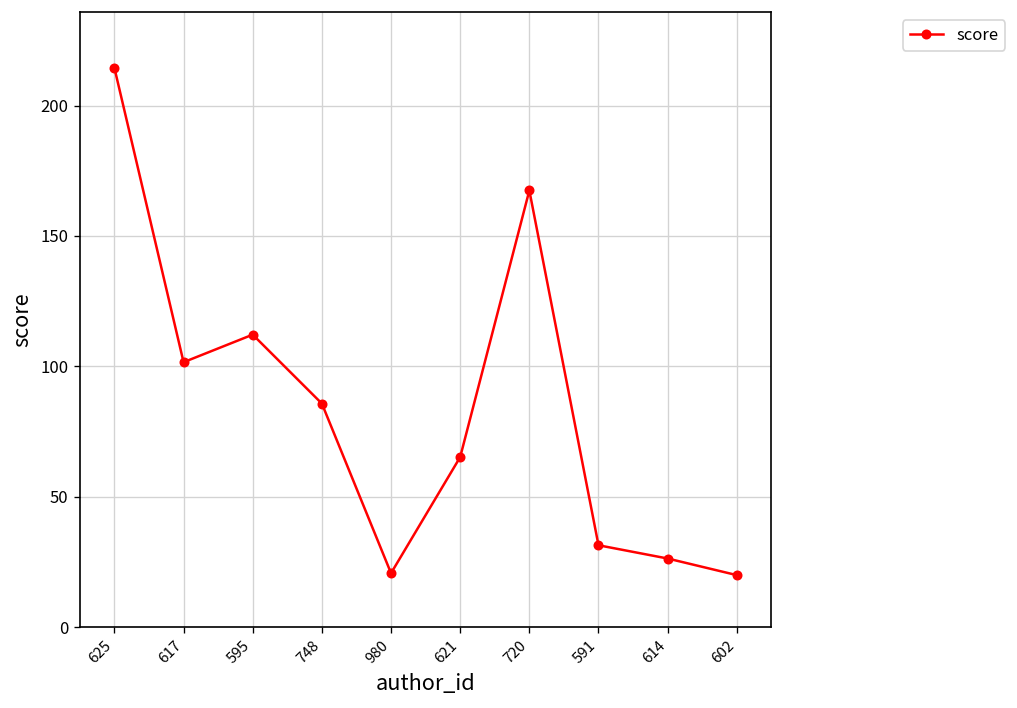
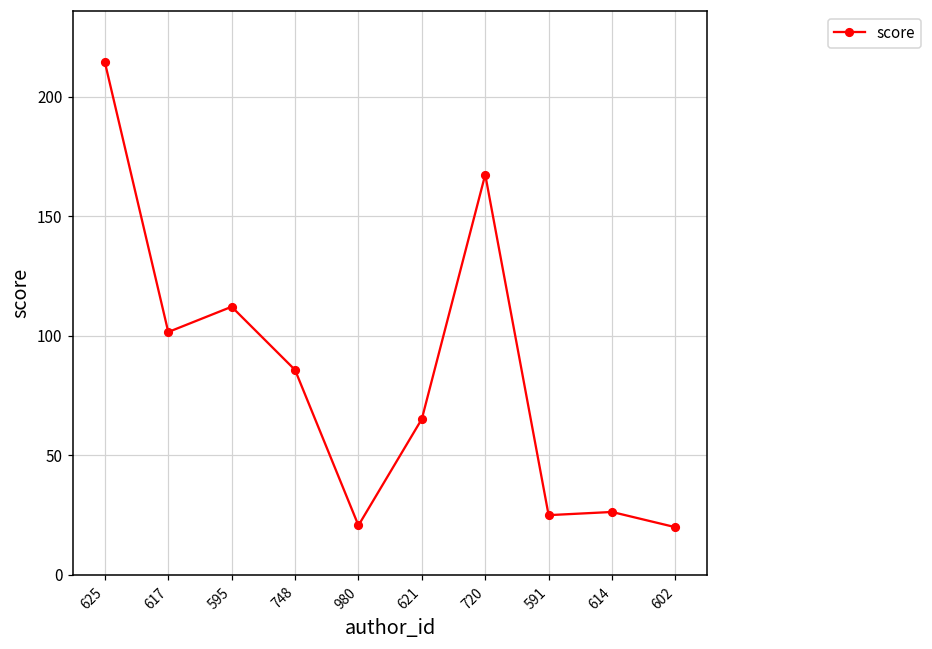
  {
    "625": 214,
    "617": 102,
    "595": 112,
    "748": 86,
    "980": 21,
    "621": 65,
    "720": 167,
-   "591": 31,
+   "591": 25,
    "614": 26,
    "602": 20
  }
